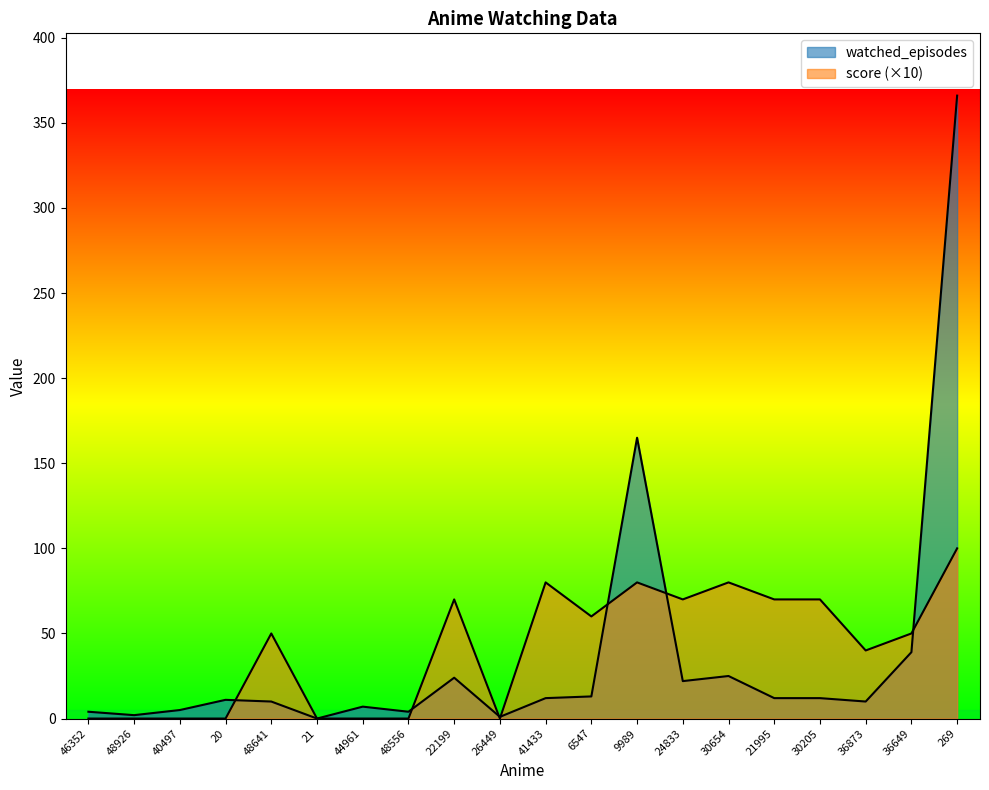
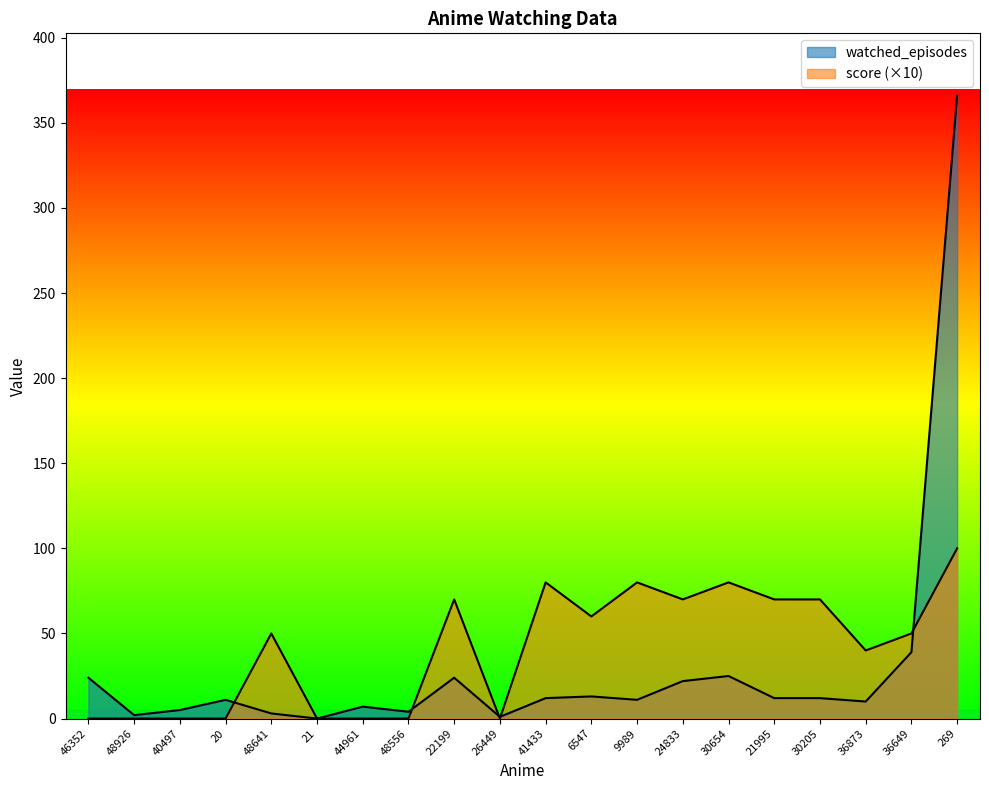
  {
    "watched_episodes": {
-     "46352": 4,
+     "46352": 24,
      "48926": 2,
      "40497": 5,
      "20": 11,
-     "48641": 10,
+     "48641": 3,
      "44961": 7,
      "48556": 4,
      "22199": 24,
      "41433": 12,
      "6547": 13,
-     "9989": 165,
+     "9989": 11,
      "24833": 22,
      "30654": 25,
      "21995": 12,
      "30205": 12,
      "36873": 10,
      "36649": 39,
      "269": 366
    },
    "score (×10)": {
      "46352": 0,
      "48926": 0,
      "40497": 0,
      "20": 0,
      "48641": 50,
      "44961": 0,
      "48556": 0,
      "22199": 70,
      "41433": 80,
      "6547": 60,
      "9989": 80,
      "24833": 70,
      "30654": 80,
      "21995": 70,
      "30205": 70,
      "36873": 40,
      "36649": 50,
      "269": 100
    }
  }
